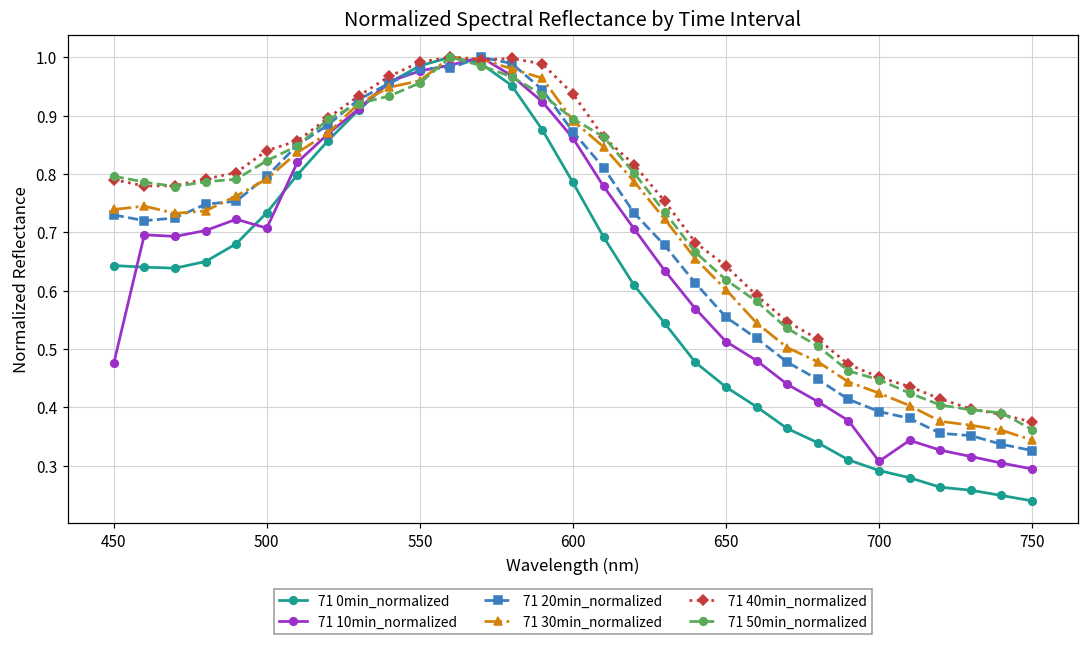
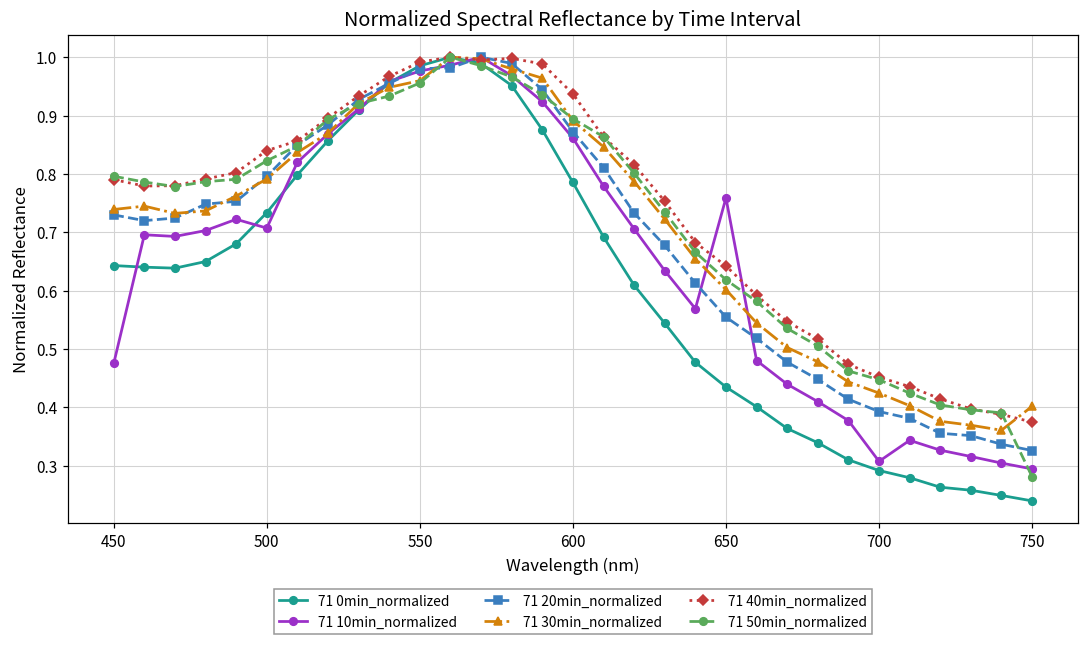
  {
    "71 0min_normalized": {
      "450": 0.64,
      "500": 0.73,
      "550": 0.99,
      "600": 0.79,
      "650": 0.43,
      "700": 0.29,
      "750": 0.24
    },
    "71 10min_normalized": {
      "450": 0.48,
      "500": 0.71,
      "600": 0.86,
-     "650": 0.51,
+     "650": 0.76,
      "700": 0.31,
      "750": 0.29
    },
    "71 20min_normalized": {
      "450": 0.73,
      "600": 0.87,
      "650": 0.55,
      "700": 0.39,
      "750": 0.33
    },
    "71 30min_normalized": {
      "450": 0.74,
      "650": 0.60,
      "700": 0.42,
-     "750": 0.34
+     "750": 0.40
    },
    "71 40min_normalized": {
      "450": 0.79,
      "500": 0.84,
      "550": 0.99,
      "600": 0.94,
      "650": 0.64,
      "750": 0.37
    },
    "71 50min_normalized": {
      "450": 0.80,
      "500": 0.82,
      "650": 0.62,
-     "750": 0.36
+     "750": 0.28
    }
  }
